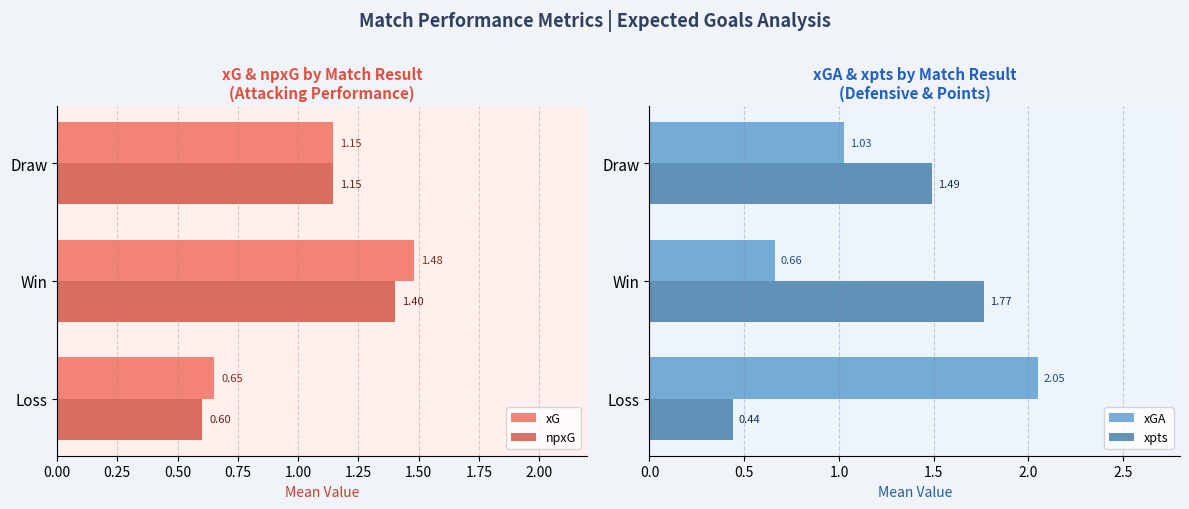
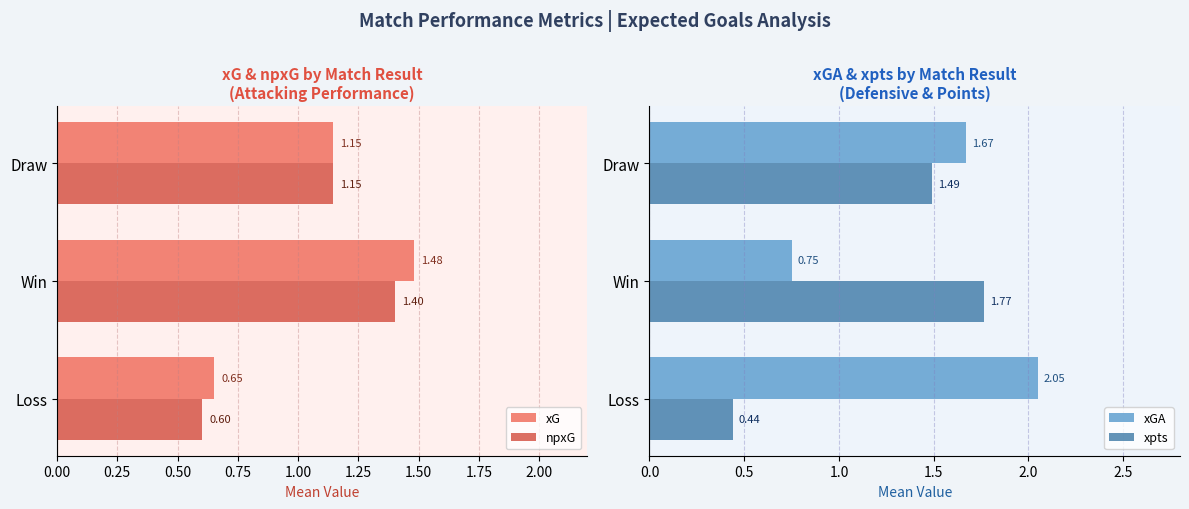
  {
    "xGA & xpts by Match Result (Defensive & Points)": {
      "xGA": {
-       "Draw": 1.03,
-       "Win": 0.66,
+       "Draw": 1.67,
+       "Win": 0.75,
        "Loss": 2.05
      },
      "xpts": {
        "Draw": 1.49,
        "Win": 1.77,
        "Loss": 0.44
      }
    }
  }
